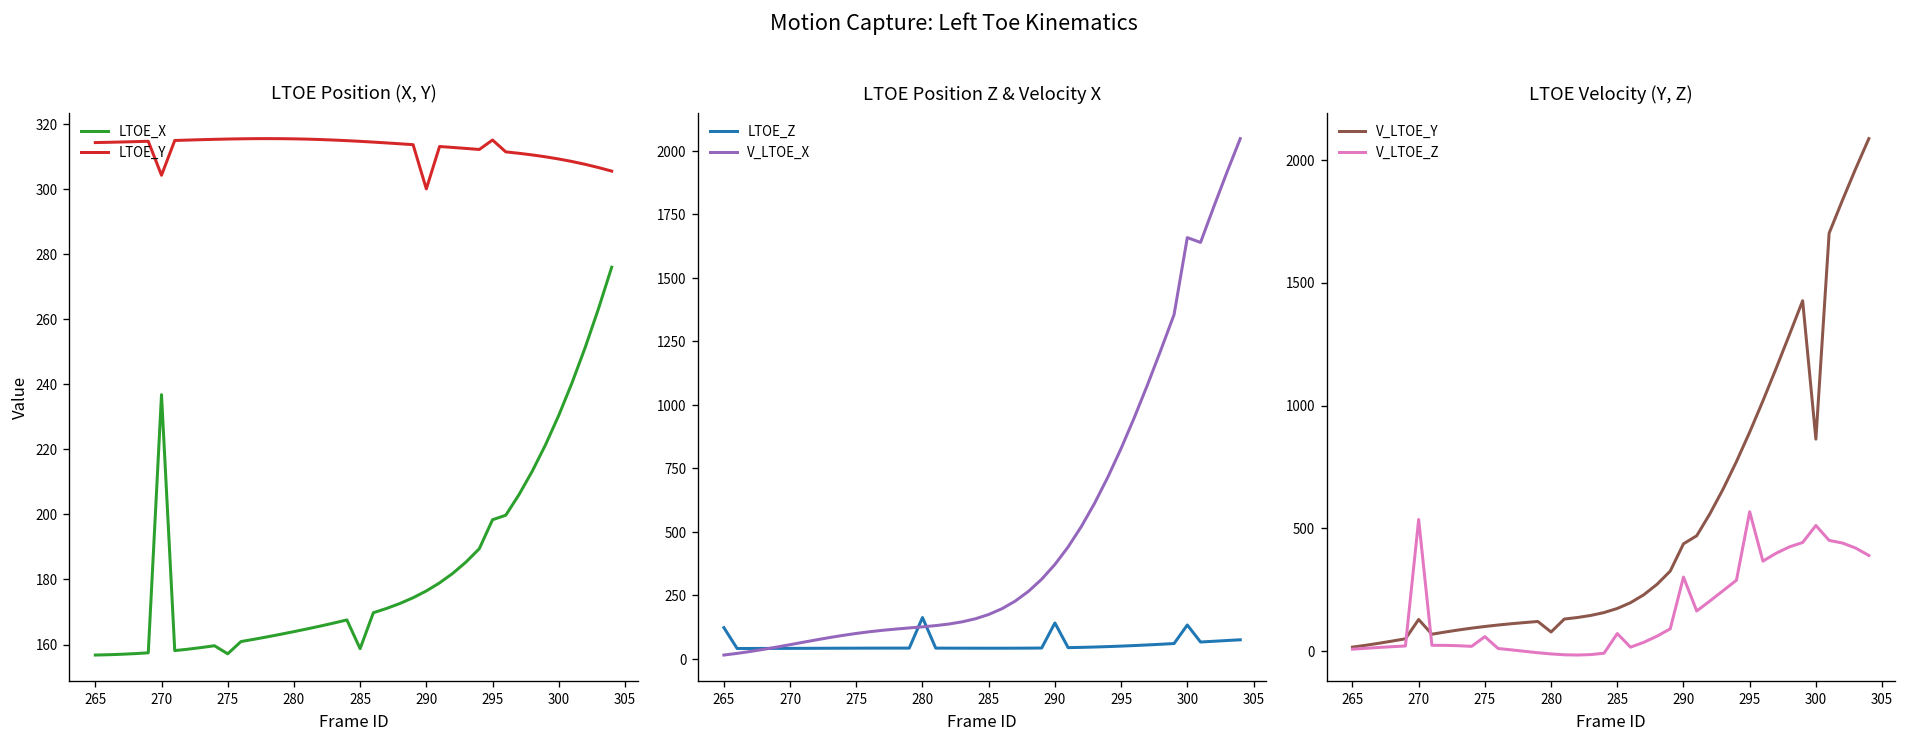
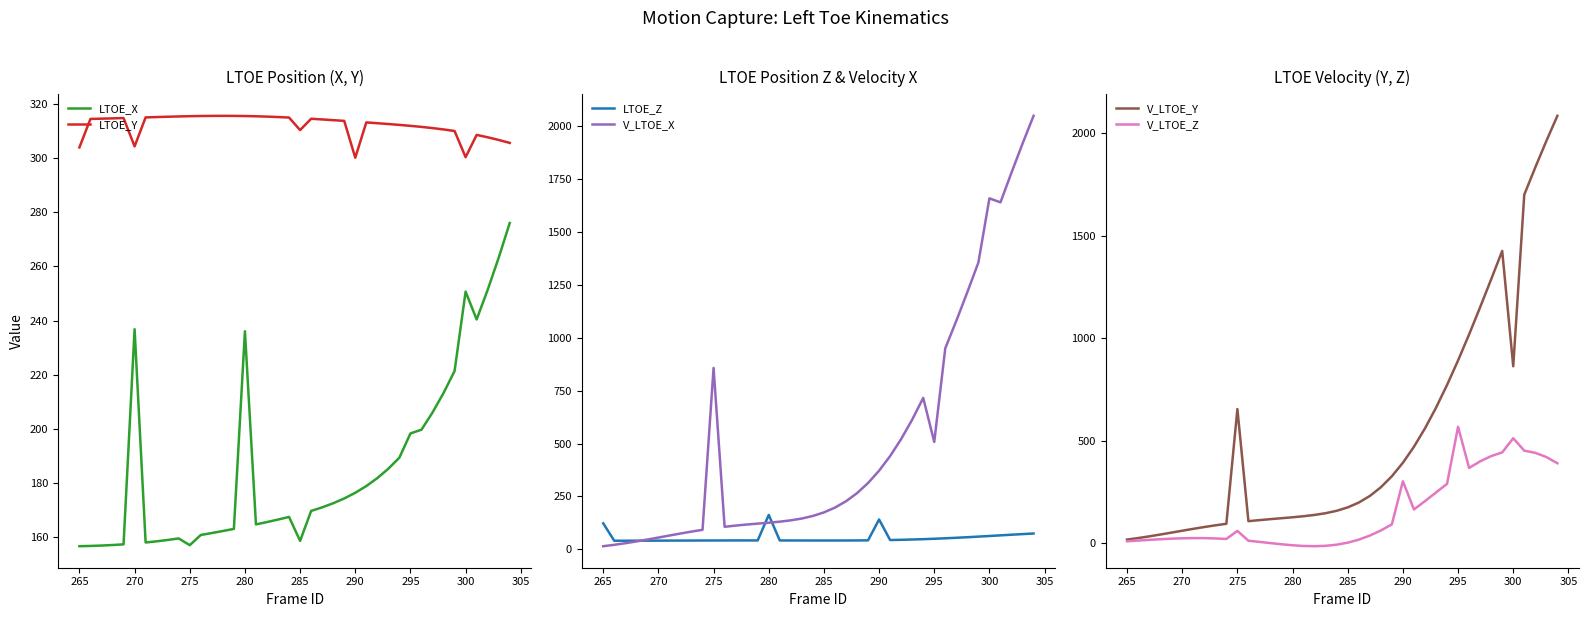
  {
    "LTOE Position (X, Y)": {
      "LTOE_X": {
        "265": 157,
        "270": 237,
        "275": 157,
-       "280": 164,
+       "280": 236,
        "285": 159,
        "290": 176,
        "295": 198,
-       "300": 230
+       "300": 251
      },
      "LTOE_Y": {
-       "265": 314,
+       "265": 304,
        "270": 304,
        "275": 315,
        "280": 315,
-       "285": 315,
+       "285": 310,
        "290": 300,
-       "295": 315,
-       "300": 309
+       "295": 312,
+       "300": 300
      }
    },
    "LTOE Position Z & Velocity X": {
      "LTOE_Z": {
        "265": 120,
        "270": 40,
        "275": 40,
        "280": 160,
        "285": 40,
        "290": 140,
        "295": 50,
-       "300": 130
+       "300": 60
      },
      "V_LTOE_X": {
        "265": 10,
        "270": 60,
-       "275": 100,
+       "275": 860,
        "280": 130,
        "285": 170,
        "290": 370,
-       "295": 830,
+       "295": 510,
        "300": 1660
      }
    },
    "LTOE Velocity (Y, Z)": {
      "V_LTOE_Y": {
-       "270": 130,
-       "275": 100,
-       "280": 80,
+       "270": 60,
+       "275": 650,
+       "280": 130,
        "285": 170,
-       "290": 440,
+       "290": 390,
        "295": 890,
        "300": 860
      },
      "V_LTOE_Z": {
-       "270": 540,
+       "270": 20,
        "275": 60,
        "280": -10,
-       "285": 70,
+       "285": 0,
        "290": 300,
        "295": 570,
        "300": 510
      }
    }
  }
